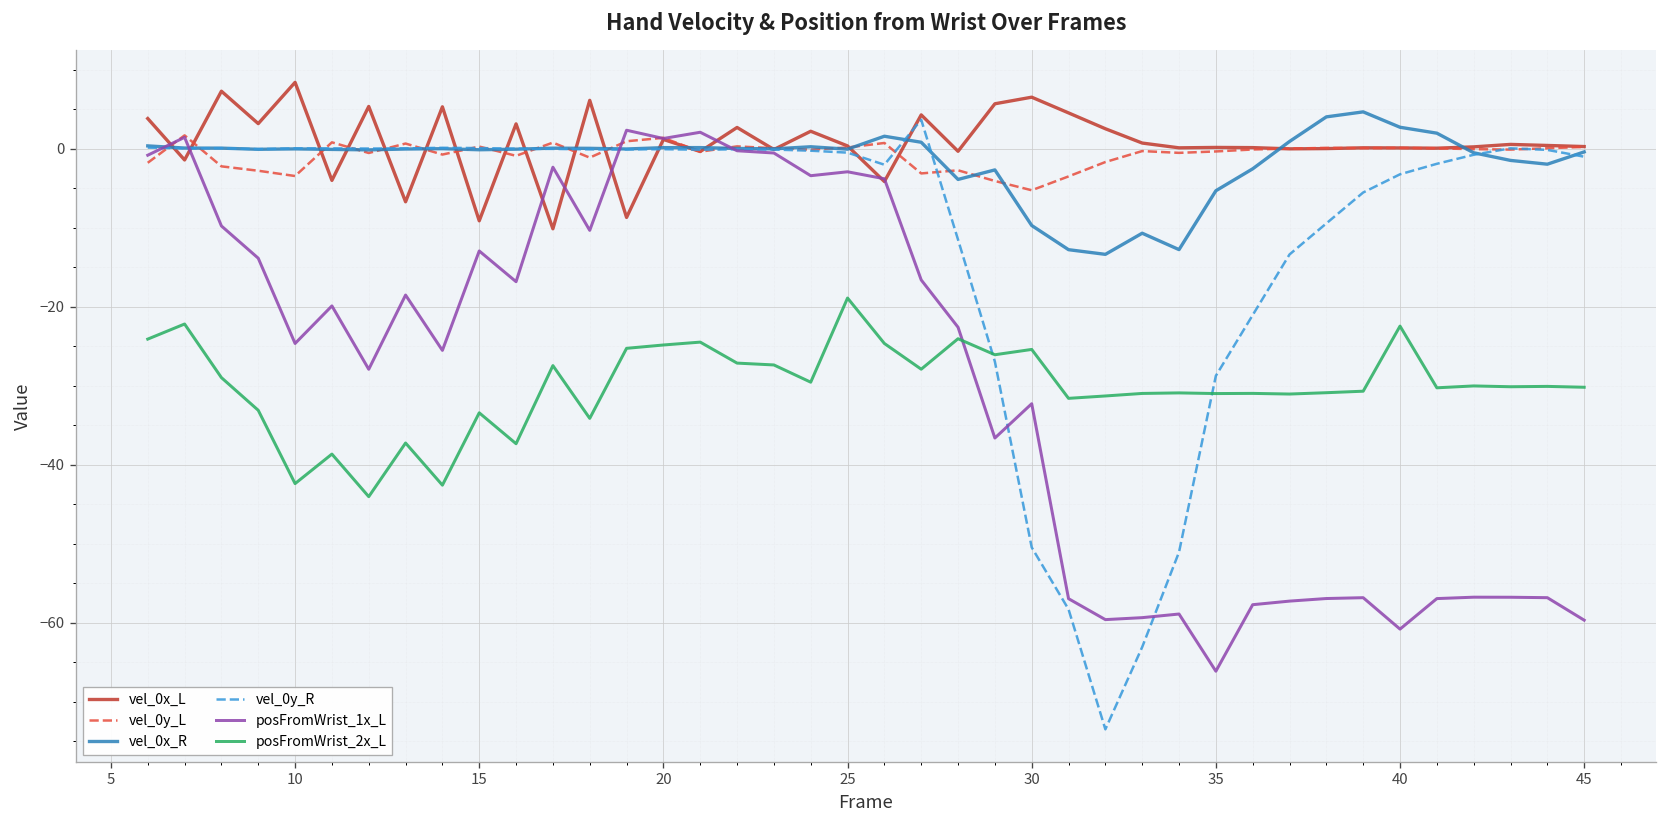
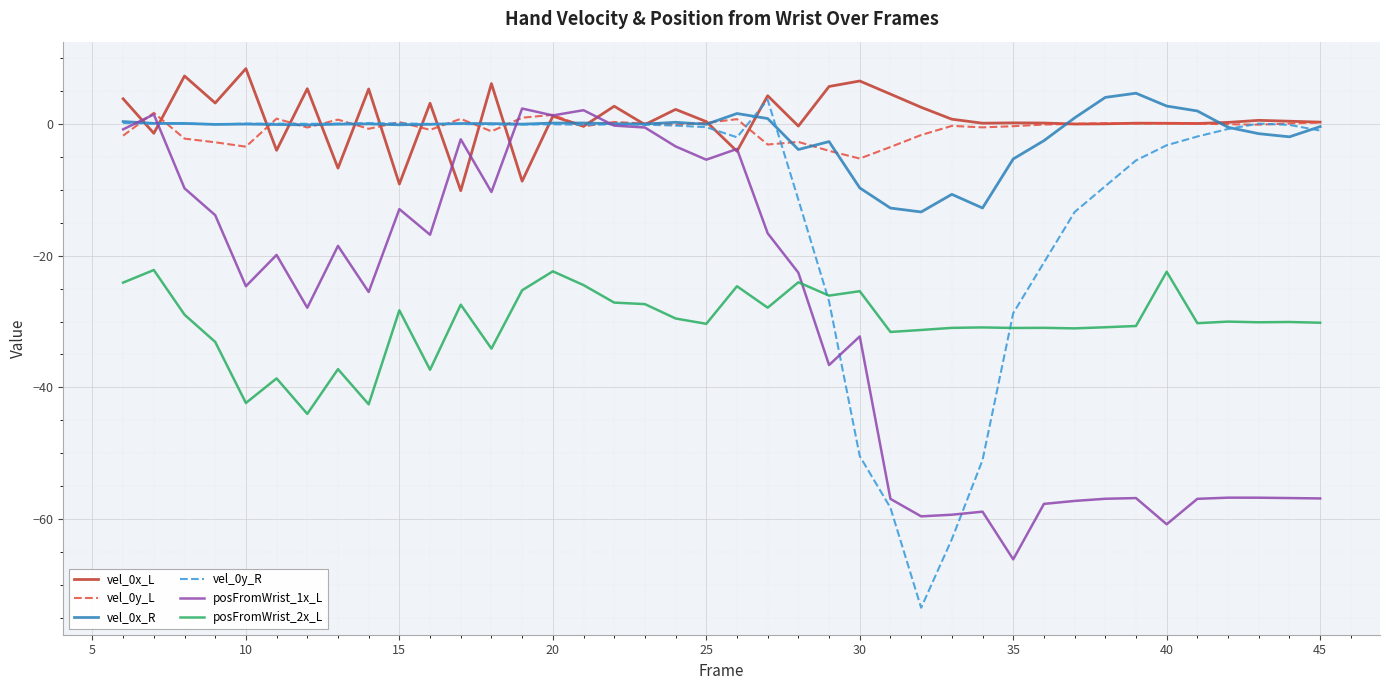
  {
    "posFromWrist_1x_L": {
      "10": -25,
      "15": -13,
-     "25": -3,
+     "25": -5,
      "30": -32,
      "35": -66,
      "40": -61,
-     "45": -60
+     "45": -57
    },
    "posFromWrist_2x_L": {
      "10": -42,
-     "15": -33,
-     "20": -25,
-     "25": -19,
+     "15": -28,
+     "20": -22,
+     "25": -30,
      "30": -25,
      "35": -31,
      "40": -22,
      "45": -30
    }
  }
